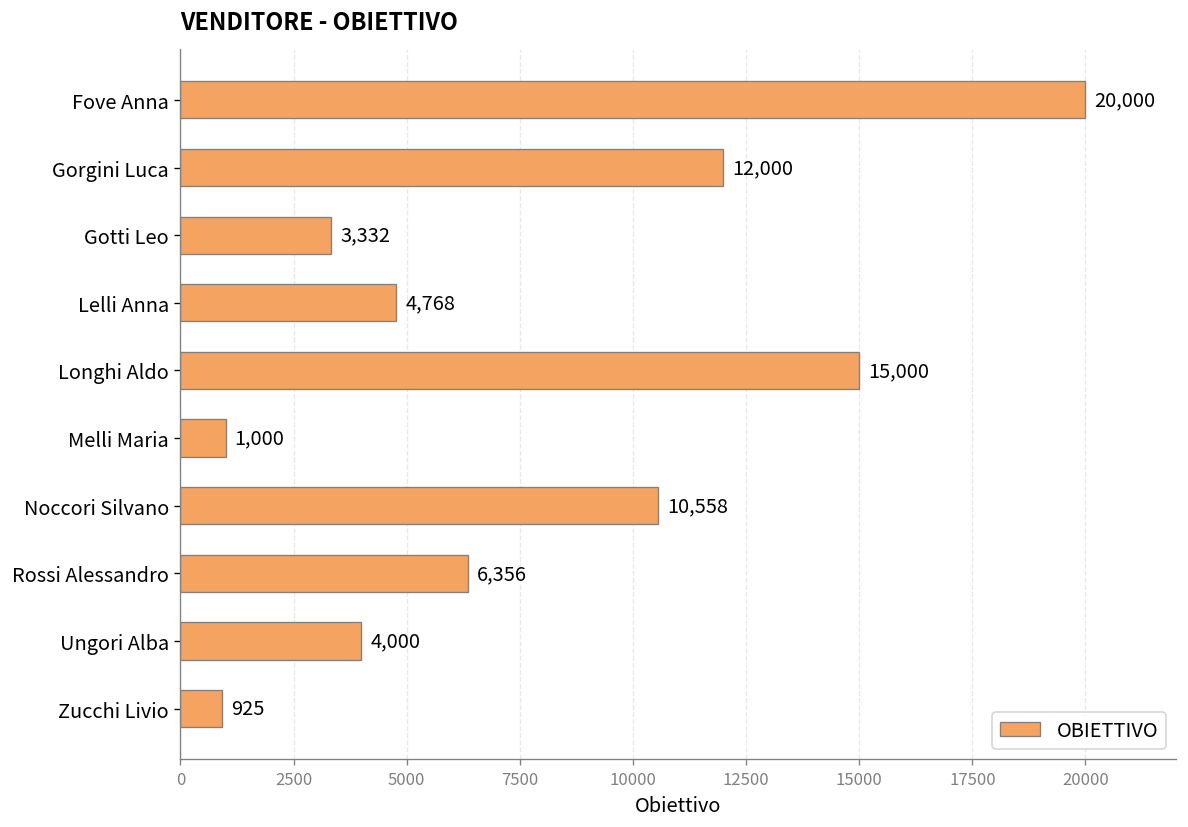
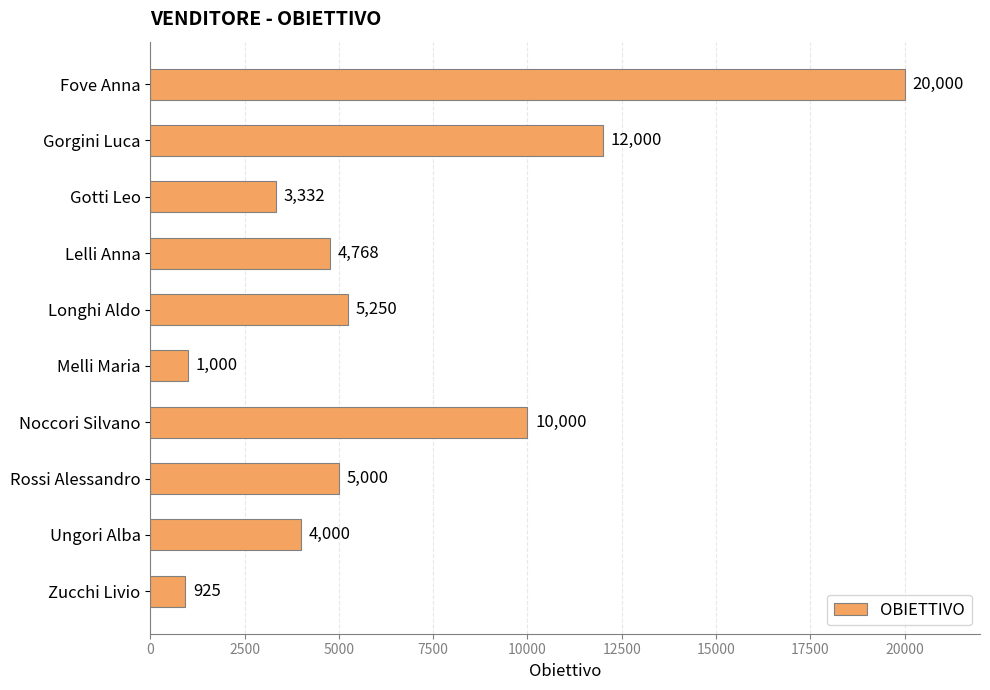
  {
    "Fove Anna": "20,000",
    "Gorgini Luca": "12,000",
    "Gotti Leo": "3,332",
    "Lelli Anna": "4,768",
-   "Longhi Aldo": "15,000",
+   "Longhi Aldo": "5,250",
    "Melli Maria": "1,000",
-   "Noccori Silvano": "10,558",
-   "Rossi Alessandro": "6,356",
+   "Noccori Silvano": "10,000",
+   "Rossi Alessandro": "5,000",
    "Ungori Alba": "4,000",
    "Zucchi Livio": "925"
  }
